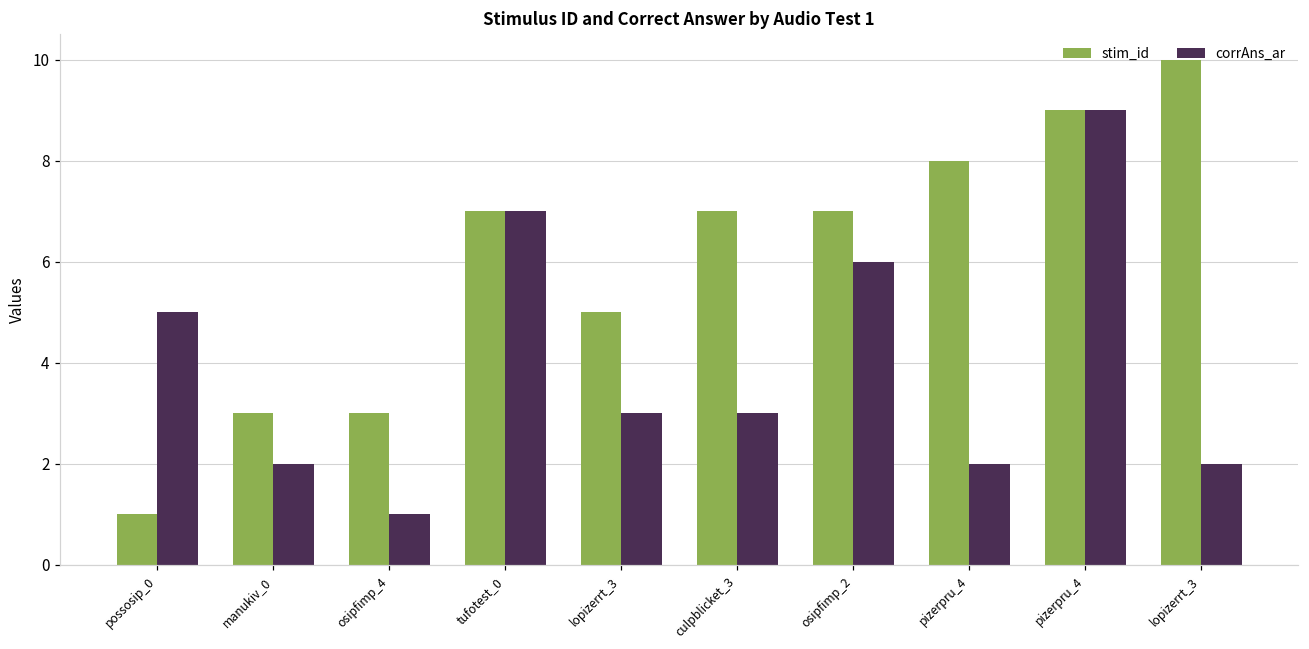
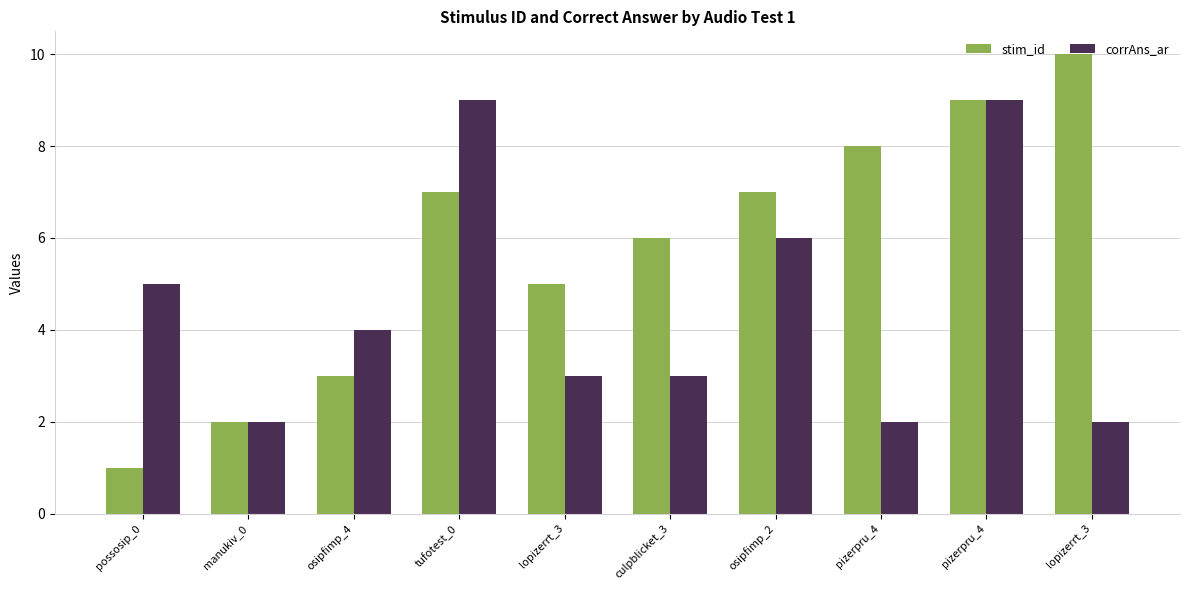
  {
    "stim_id": {
      "possosip_0": 1,
-     "manukiv_0": 3,
+     "manukiv_0": 2,
      "osipfimp_4": 3,
      "tufotest_0": 7,
-     "culpblicket_3": 7,
+     "culpblicket_3": 6,
      "osipfimp_2": 7
    },
    "corrAns_ar": {
      "possosip_0": 5,
      "manukiv_0": 2,
-     "osipfimp_4": 1,
-     "tufotest_0": 7,
+     "osipfimp_4": 4,
+     "tufotest_0": 9,
      "culpblicket_3": 3,
      "osipfimp_2": 6
    }
  }
